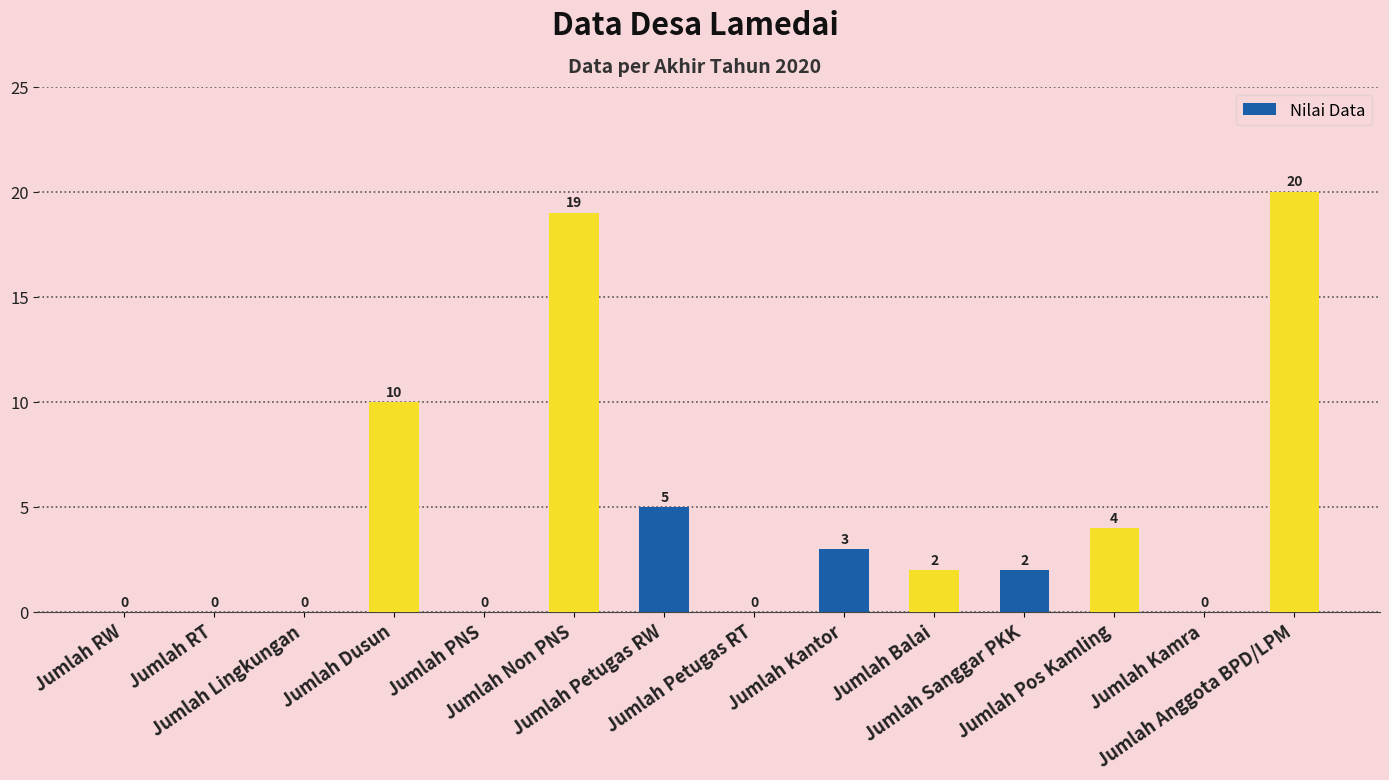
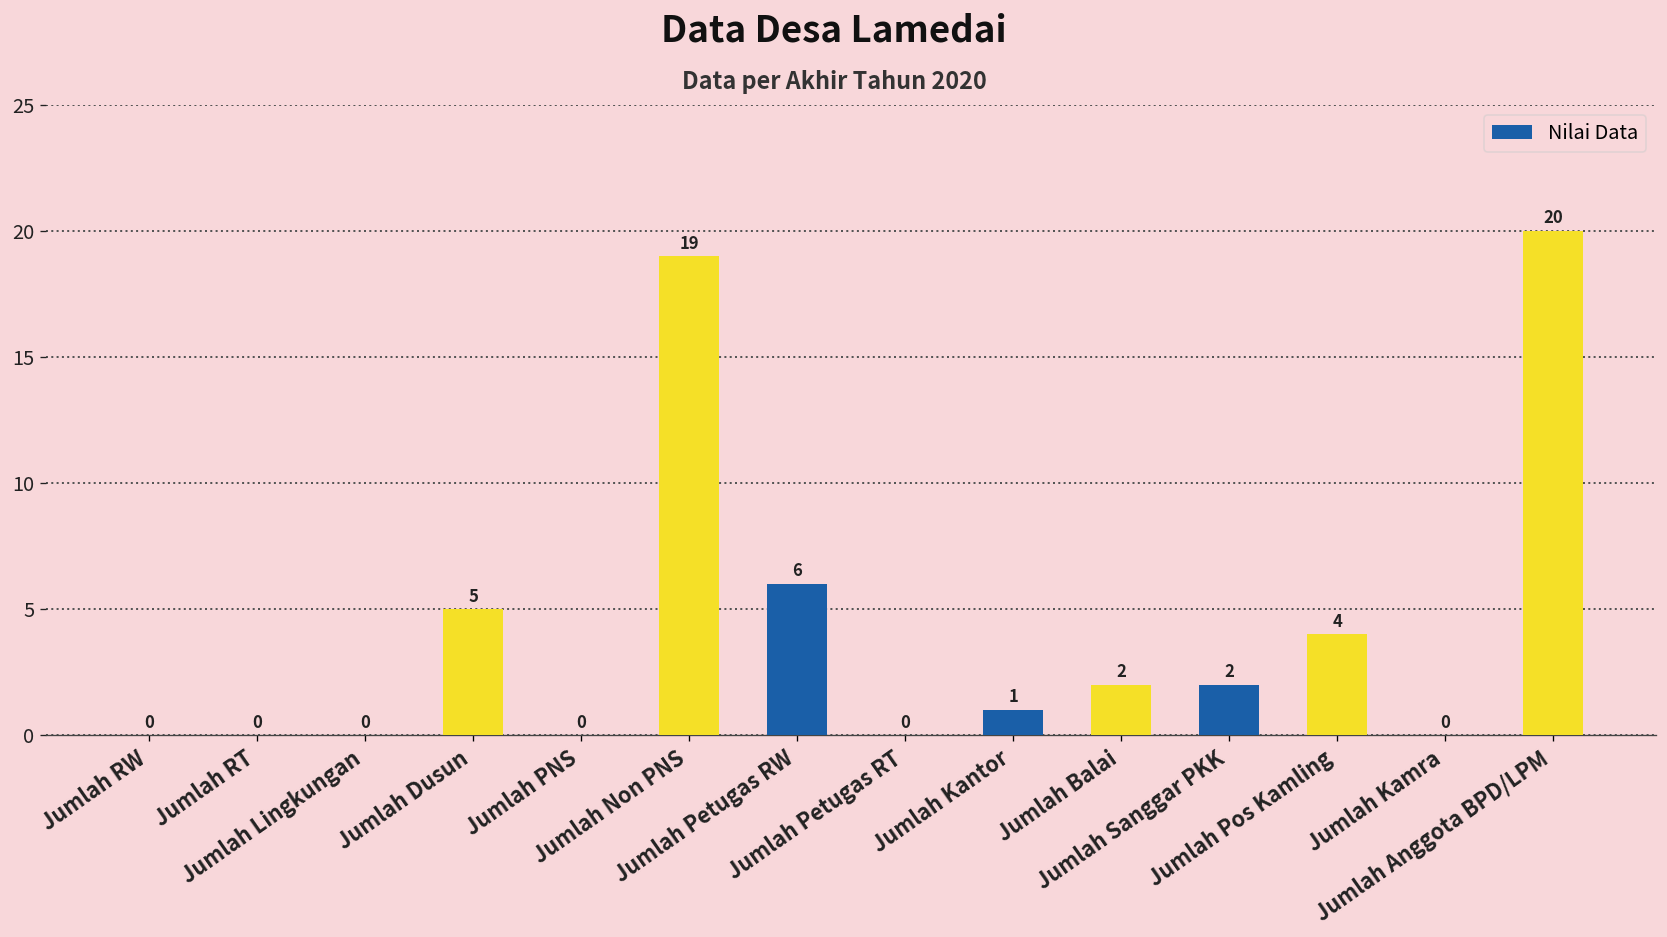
  {
    "Jumlah RW": 0,
    "Jumlah RT": 0,
    "Jumlah Lingkungan": 0,
-   "Jumlah Dusun": 10,
+   "Jumlah Dusun": 5,
    "Jumlah PNS": 0,
    "Jumlah Non PNS": 19,
-   "Jumlah Petugas RW": 5,
+   "Jumlah Petugas RW": 6,
    "Jumlah Petugas RT": 0,
-   "Jumlah Kantor": 3,
+   "Jumlah Kantor": 1,
    "Jumlah Balai": 2,
    "Jumlah Sanggar PKK": 2,
    "Jumlah Pos Kamling": 4,
    "Jumlah Kamra": 0,
    "Jumlah Anggota BPD/LPM": 20
  }
